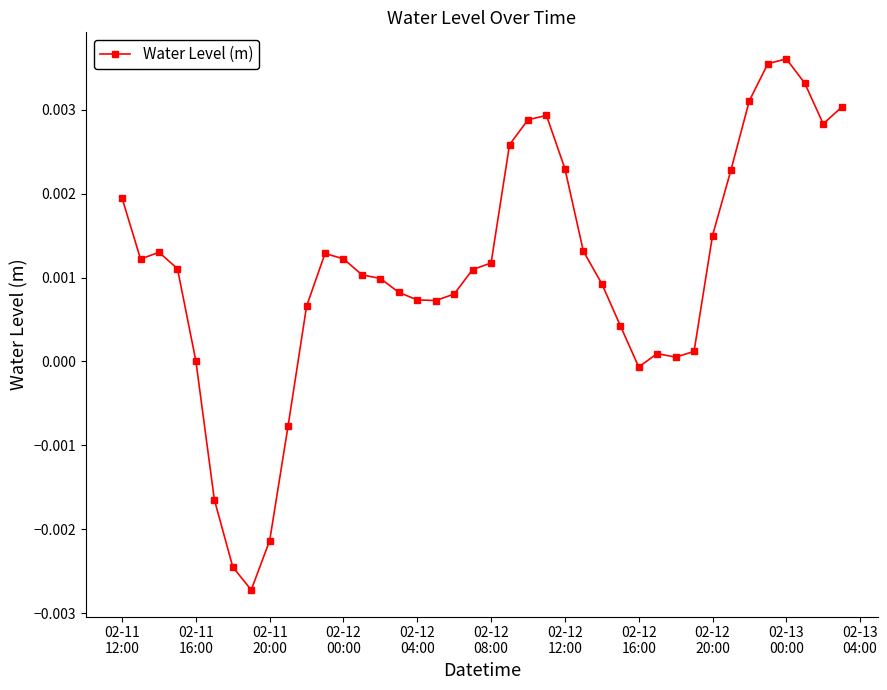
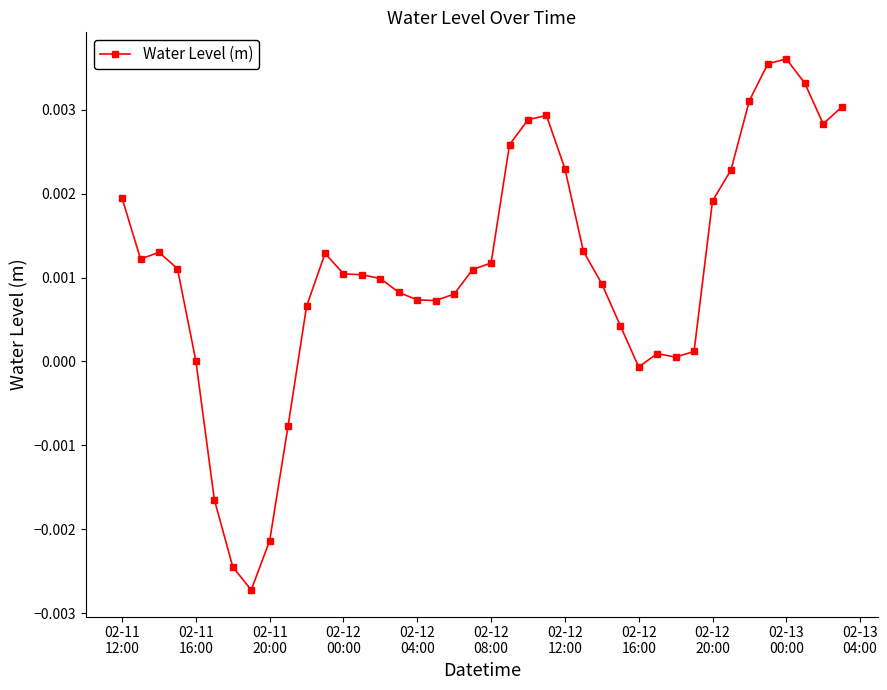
  {
    "02-11 12:00": 0.0019,
    "02-11 16:00": 0.0000,
    "02-11 20:00": -0.0021,
-   "02-12 00:00": 0.0012,
+   "02-12 00:00": 0.0010,
    "02-12 04:00": 0.0007,
    "02-12 08:00": 0.0012,
    "02-12 12:00": 0.0023,
    "02-12 16:00": -0.0001,
-   "02-12 20:00": 0.0015,
+   "02-12 20:00": 0.0019,
    "02-13 00:00": 0.0036
  }
